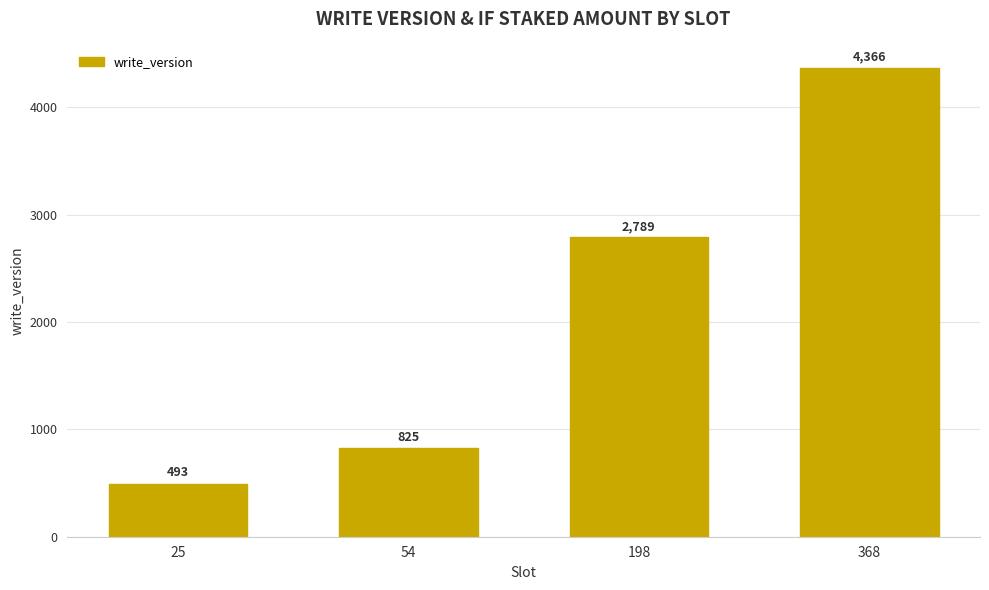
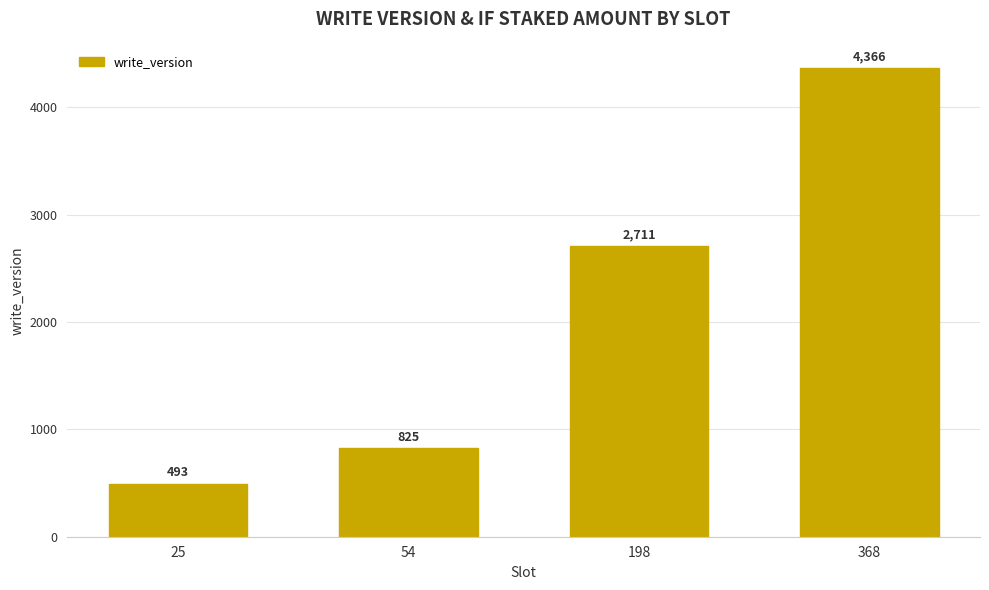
  {
    "25": "493",
    "54": "825",
-   "198": "2,789",
+   "198": "2,711",
    "368": "4,366"
  }
